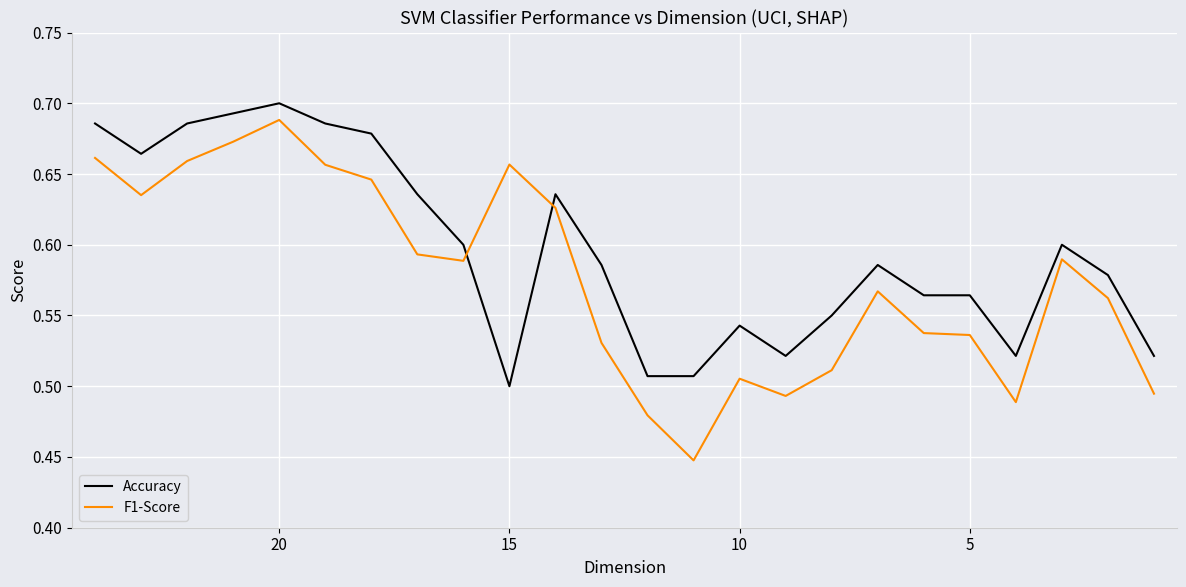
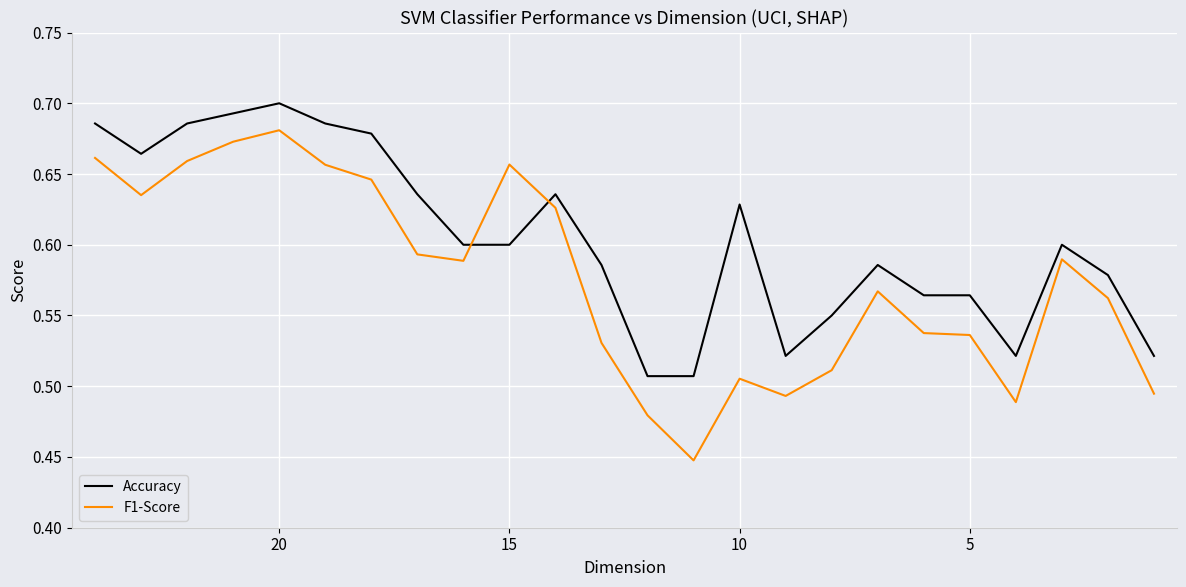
  {
    "Accuracy": {
      "20": 0.700,
-     "15": 0.5,
-     "10": 0.543,
+     "15": 0.6,
+     "10": 0.628,
      "5": 0.564
    },
    "F1-Score": {
-     "20": 0.688,
+     "20": 0.681,
      "15": 0.657,
      "10": 0.505,
      "5": 0.536
    }
  }
